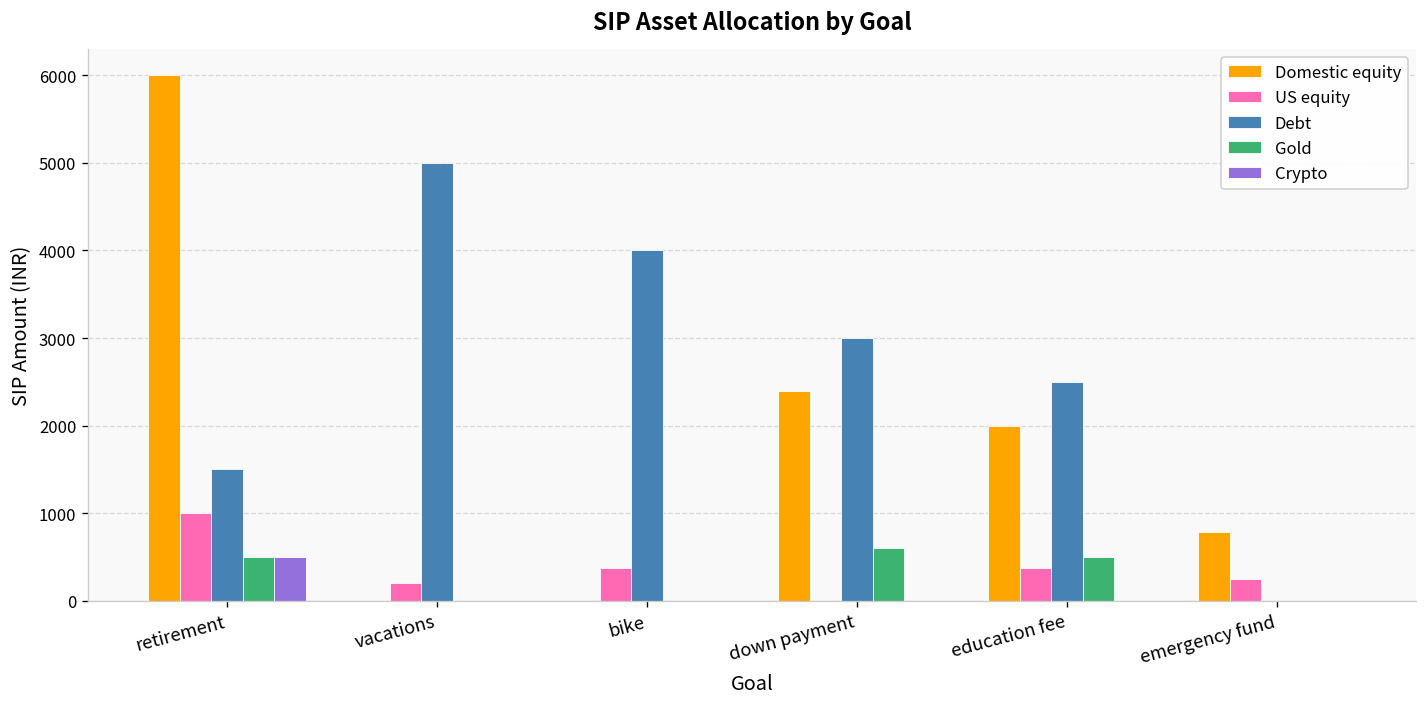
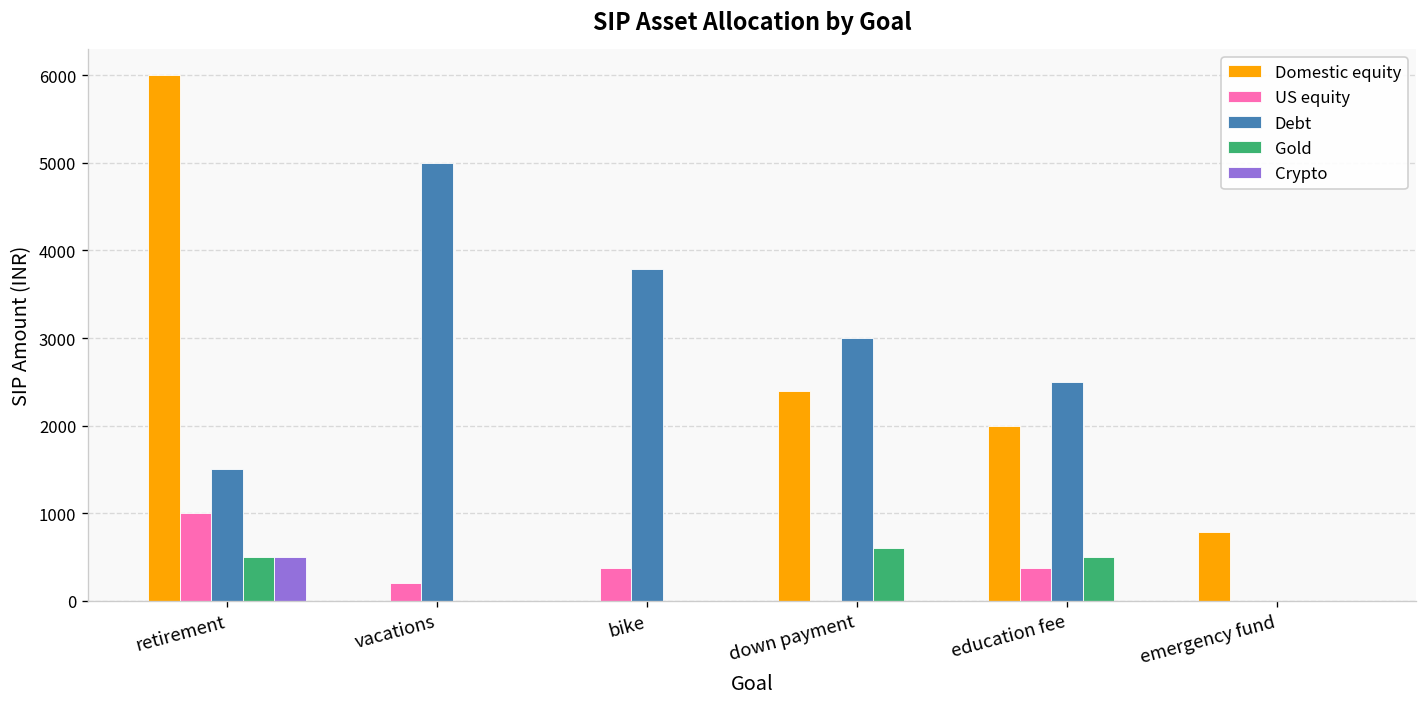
  {
    "Domestic equity": {
      "retirement": 6000,
      "vacations": 0,
      "bike": 0,
      "down payment": 2400,
      "education fee": 2000,
      "emergency fund": 800
    },
    "US equity": {
      "retirement": 1000,
      "vacations": 200,
      "bike": 400,
      "down payment": 0,
      "education fee": 400,
-     "emergency fund": 200
+     "emergency fund": 0
    },
    "Debt": {
      "retirement": 1500,
      "vacations": 5000,
-     "bike": 4000,
+     "bike": 3800,
      "down payment": 3000,
      "education fee": 2500,
      "emergency fund": 0
    },
    "Gold": {
      "retirement": 500,
      "vacations": 0,
      "bike": 0,
      "down payment": 600,
      "education fee": 500,
      "emergency fund": 0
    },
    "Crypto": {
      "retirement": 500,
      "vacations": 0,
      "bike": 0,
      "down payment": 0,
      "education fee": 0,
      "emergency fund": 0
    }
  }
